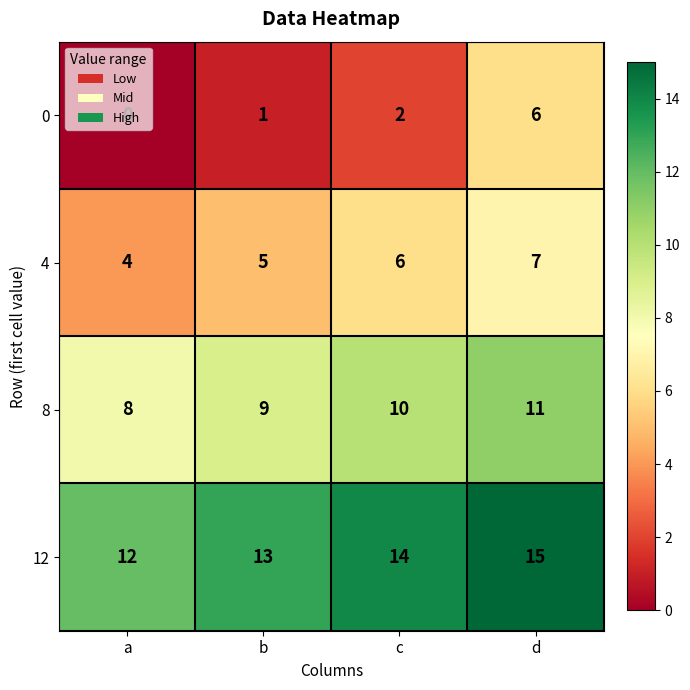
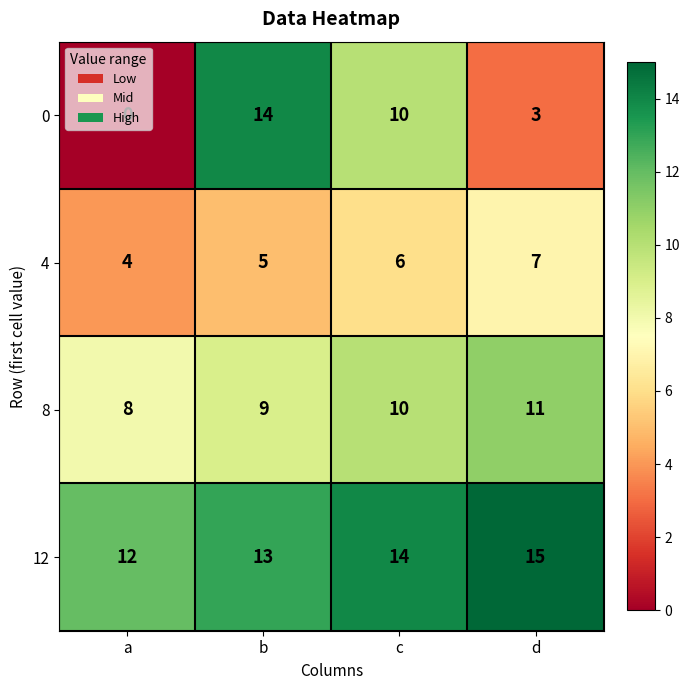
  {
    "0": {
-     "b": 1,
-     "c": 2,
-     "d": 6
+     "b": 14,
+     "c": 10,
+     "d": 3
    },
    "4": {
      "a": 4,
      "b": 5,
      "c": 6,
      "d": 7
    },
    "8": {
      "a": 8,
      "b": 9,
      "c": 10,
      "d": 11
    },
    "12": {
      "a": 12,
      "b": 13,
      "c": 14,
      "d": 15
    }
  }
